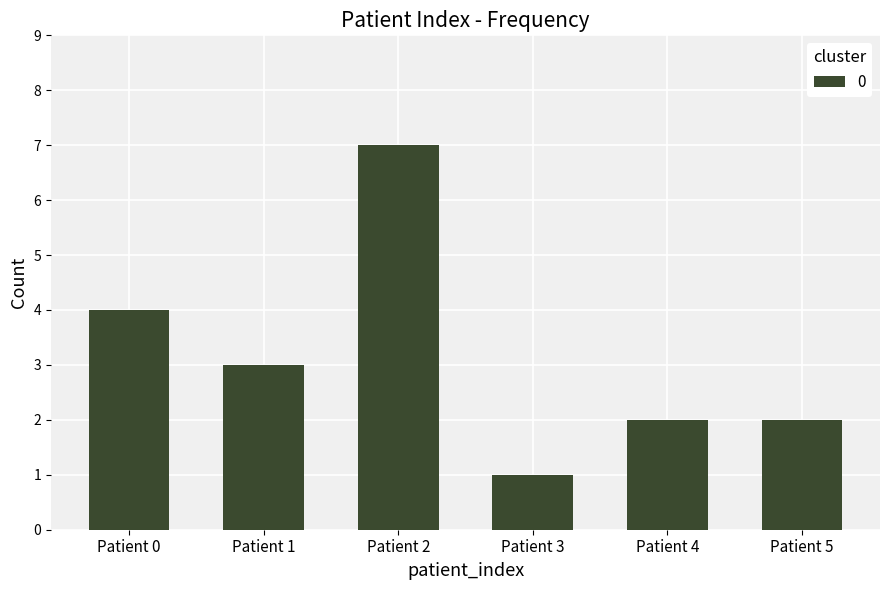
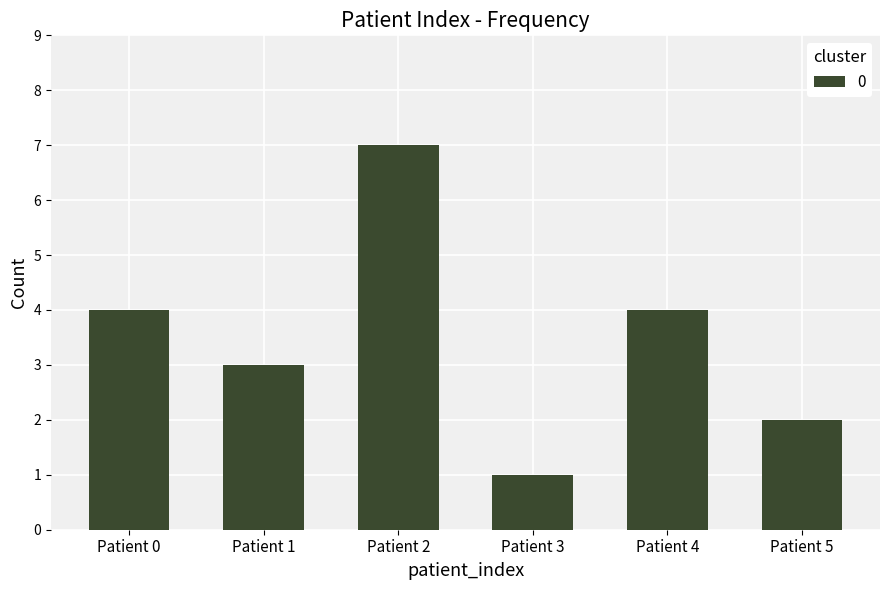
  {
    "Patient 0": 4,
    "Patient 1": 3,
    "Patient 2": 7,
    "Patient 3": 1,
-   "Patient 4": 2,
+   "Patient 4": 4,
    "Patient 5": 2
  }
